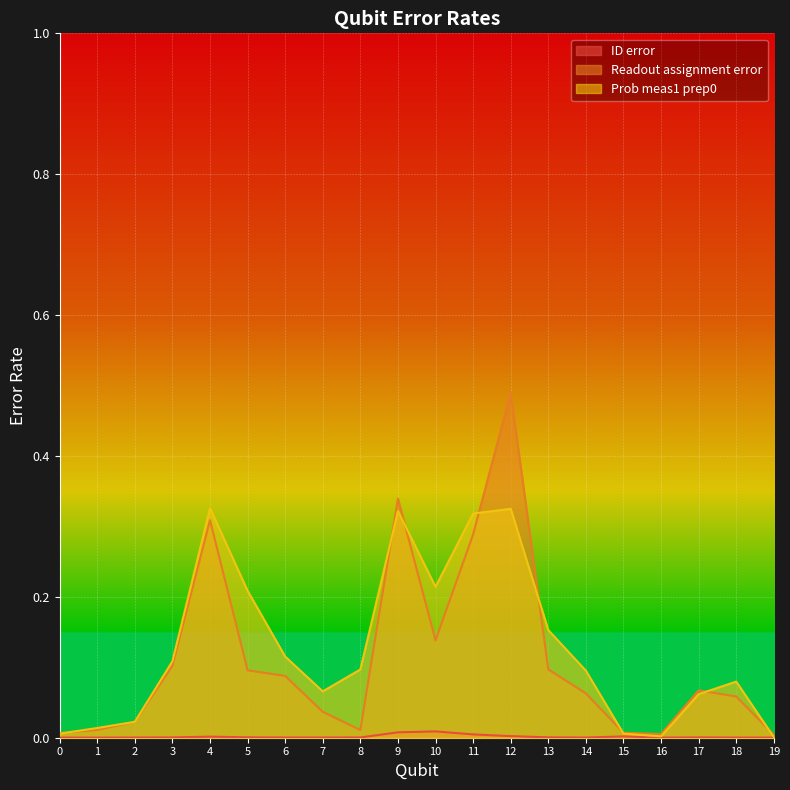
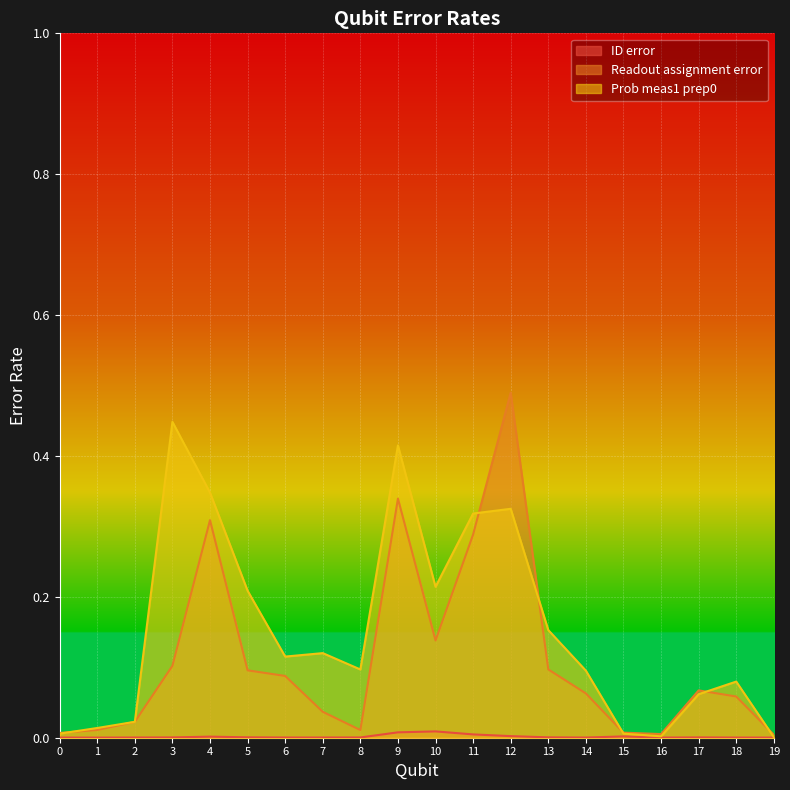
  {
    "Prob meas1 prep0": {
-     "3": 0.11,
-     "4": 0.33,
+     "3": 0.45,
+     "4": 0.35,
      "5": 0.21,
      "6": 0.12,
-     "7": 0.07,
+     "7": 0.12,
      "8": 0.10,
-     "9": 0.32,
+     "9": 0.42,
      "10": 0.21,
      "11": 0.32,
      "12": 0.33,
      "13": 0.15,
      "14": 0.10,
      "17": 0.06,
      "18": 0.08
    }
  }
